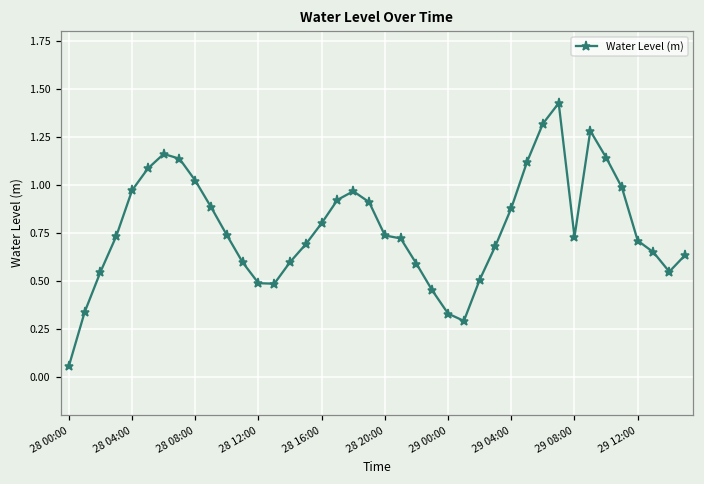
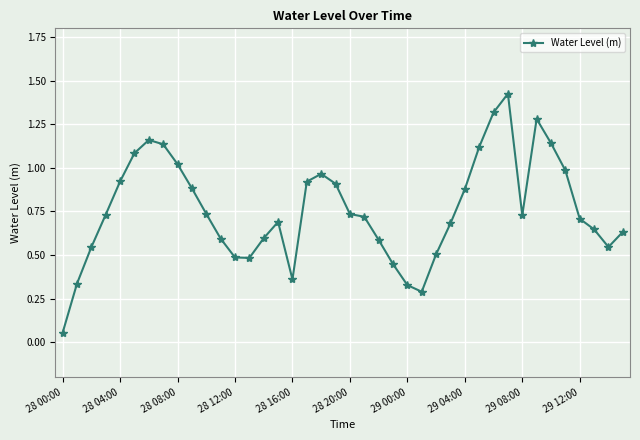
  {
    "28 00:00": 0.05,
-   "28 04:00": 0.97,
+   "28 04:00": 0.92,
    "28 08:00": 1.02,
    "28 12:00": 0.49,
-   "28 16:00": 0.80,
+   "28 16:00": 0.36,
    "28 20:00": 0.74,
    "29 00:00": 0.33,
    "29 04:00": 0.88,
    "29 08:00": 0.73,
    "29 12:00": 0.71
  }
